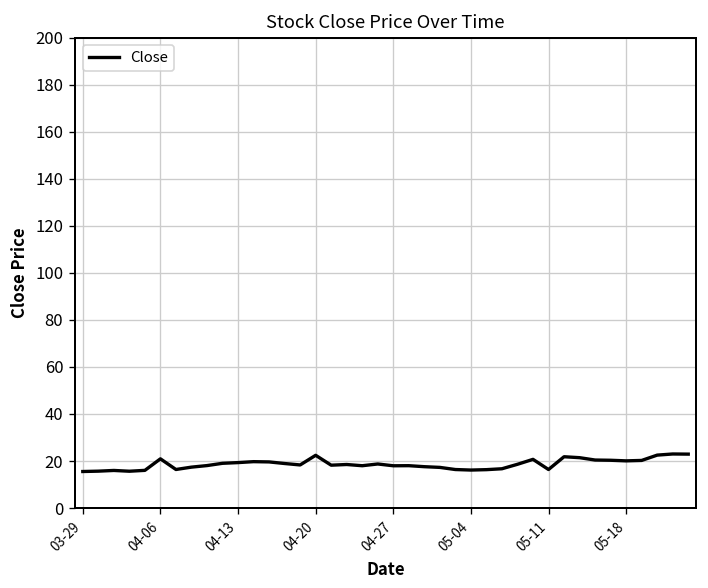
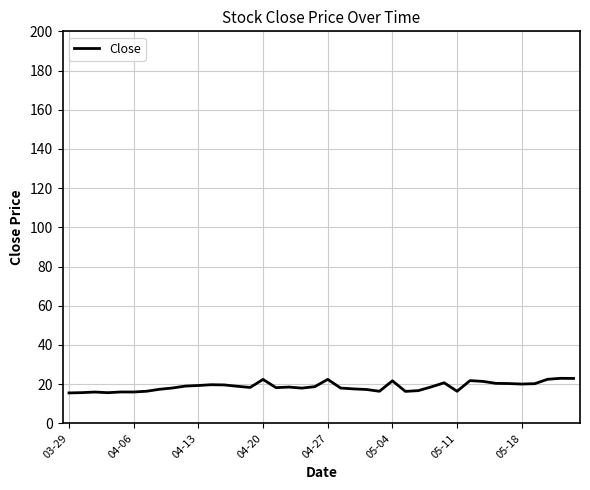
  {
    "03-29": 16,
-   "04-06": 21,
+   "04-06": 16,
    "04-13": 19,
    "04-20": 22,
-   "04-27": 18,
-   "05-04": 16,
+   "04-27": 22,
+   "05-04": 22,
    "05-11": 16,
    "05-18": 20
  }
